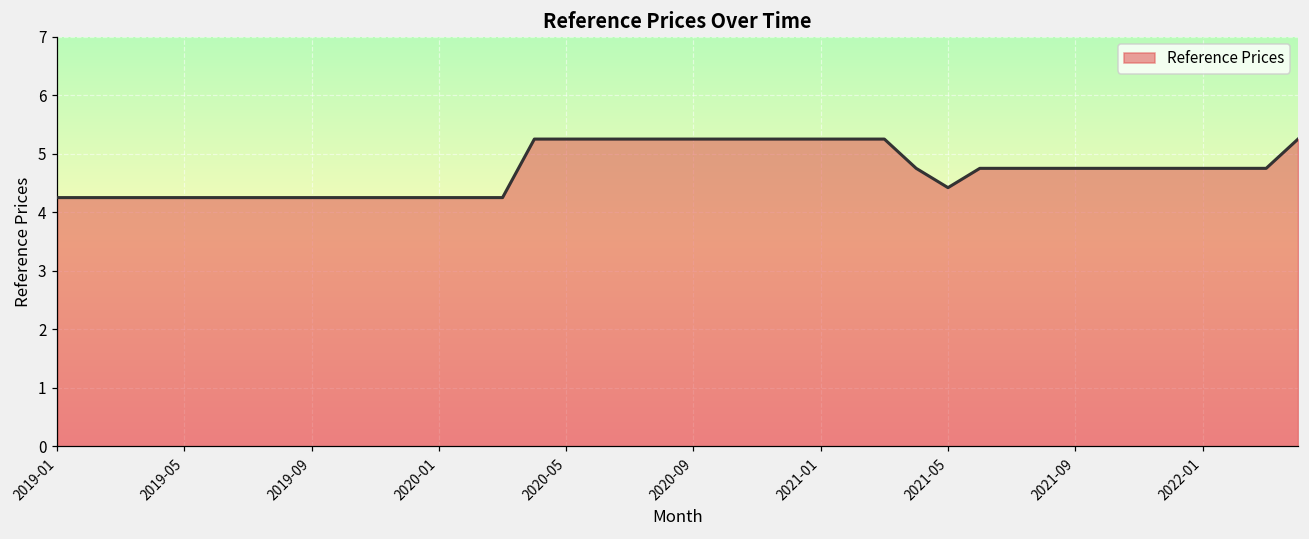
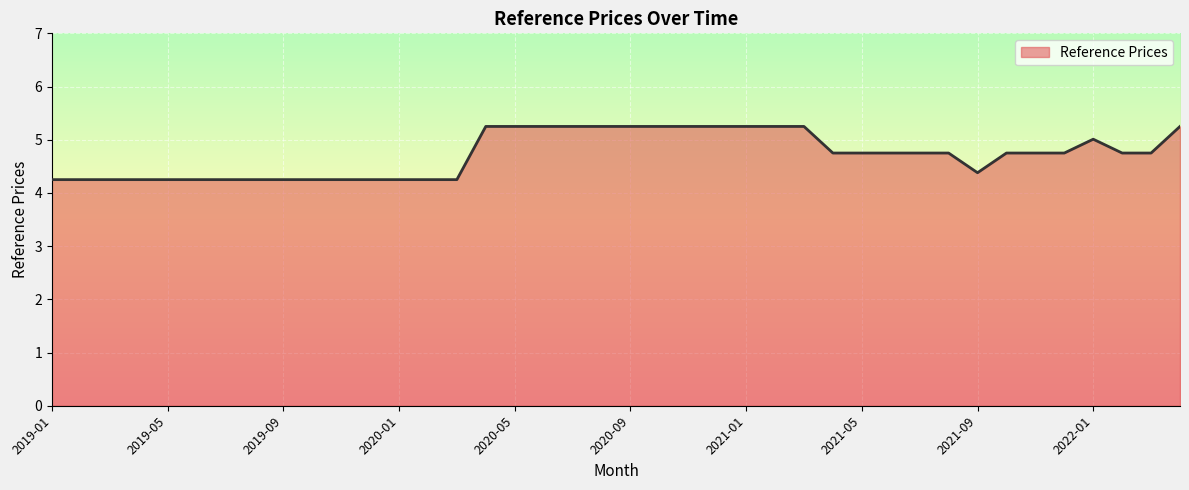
  {
    "2019-01": 4.3,
    "2019-05": 4.3,
    "2019-09": 4.3,
    "2020-01": 4.3,
    "2020-05": 5.3,
    "2020-09": 5.3,
    "2021-01": 5.3,
-   "2021-05": 4.4,
-   "2021-09": 4.8,
-   "2022-01": 4.8
+   "2021-05": 4.8,
+   "2021-09": 4.4,
+   "2022-01": 5.0
  }
